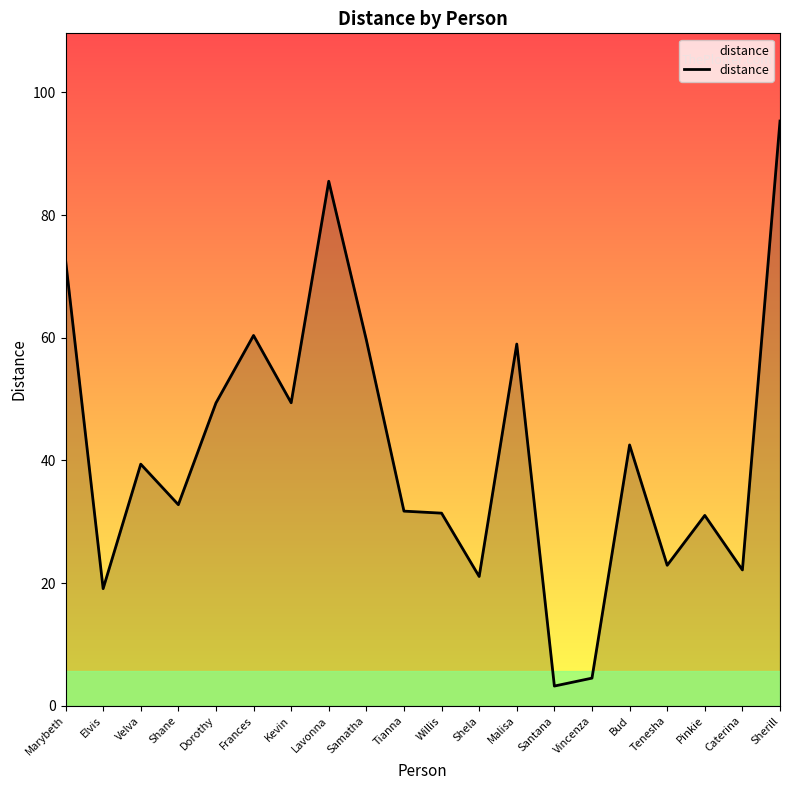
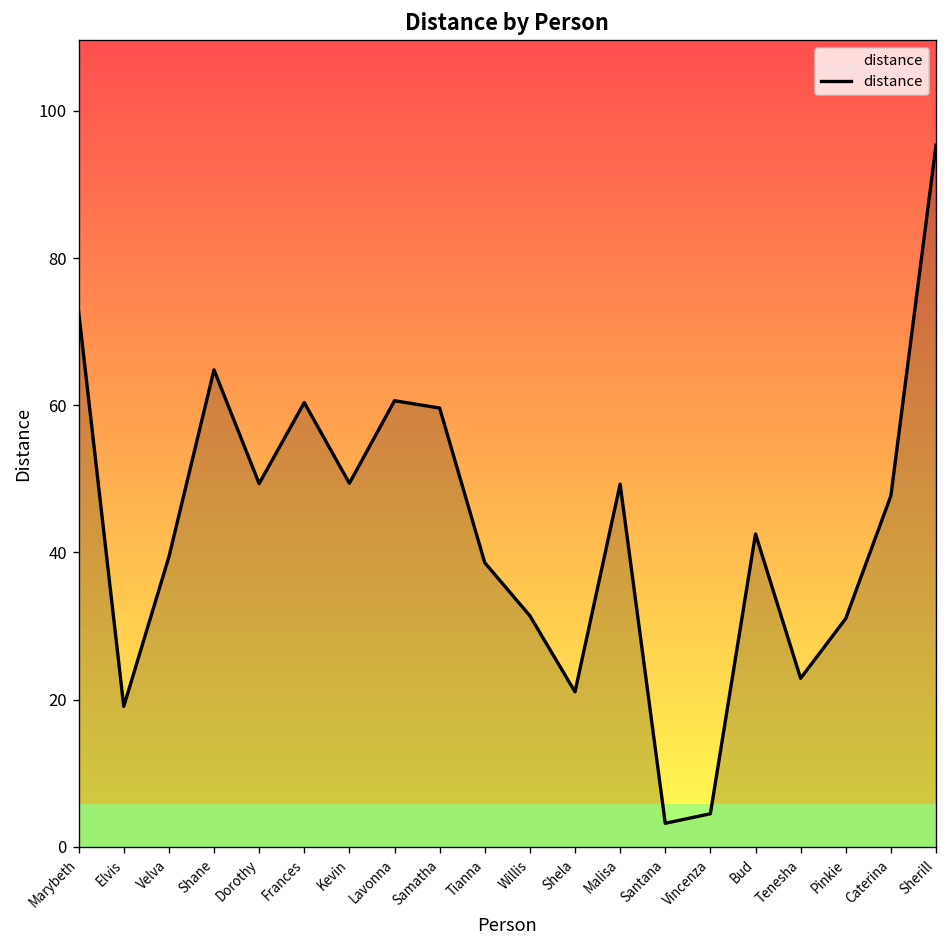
  {
    "Marybeth": 73,
    "Elvis": 19,
    "Velva": 39,
-   "Shane": 33,
+   "Shane": 65,
    "Dorothy": 49,
    "Frances": 60,
    "Kevin": 49,
-   "Lavonna": 86,
+   "Lavonna": 61,
    "Samatha": 60,
-   "Tianna": 32,
+   "Tianna": 39,
    "Willis": 31,
    "Shela": 21,
-   "Malisa": 59,
+   "Malisa": 49,
    "Bud": 43,
    "Tenesha": 23,
    "Pinkie": 31,
-   "Caterina": 22,
+   "Caterina": 48,
    "Sherill": 95
  }
